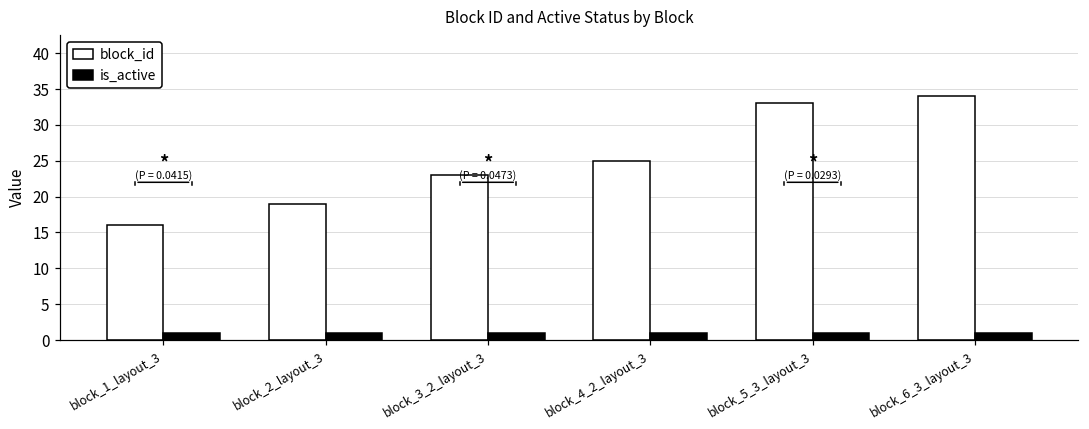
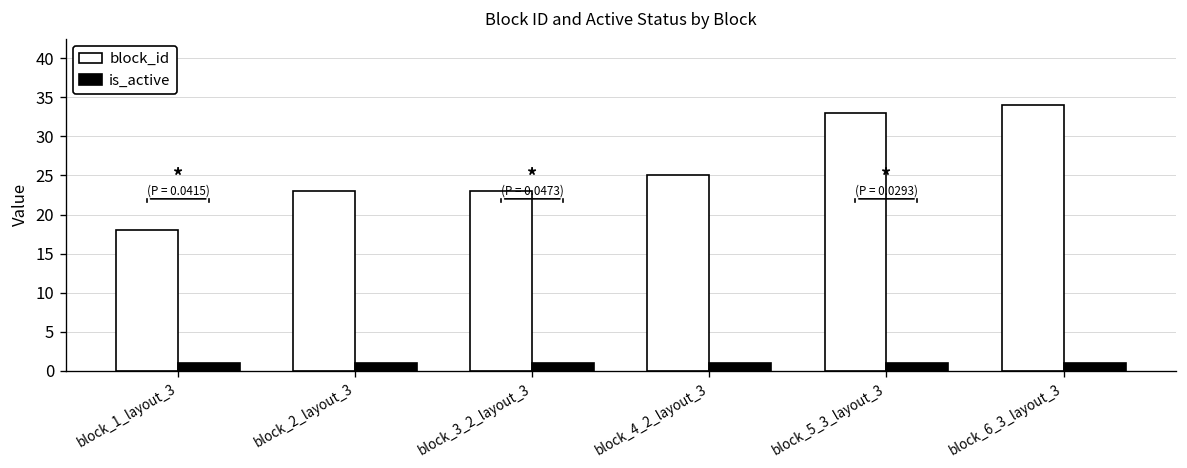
  {
    "block_id": {
-     "block_1_layout_3": 16,
-     "block_2_layout_3": 19,
+     "block_1_layout_3": 18,
+     "block_2_layout_3": 23,
      "block_4_2_layout_3": 25,
      "block_5_3_layout_3": 33,
      "block_6_3_layout_3": 34
    }
  }
